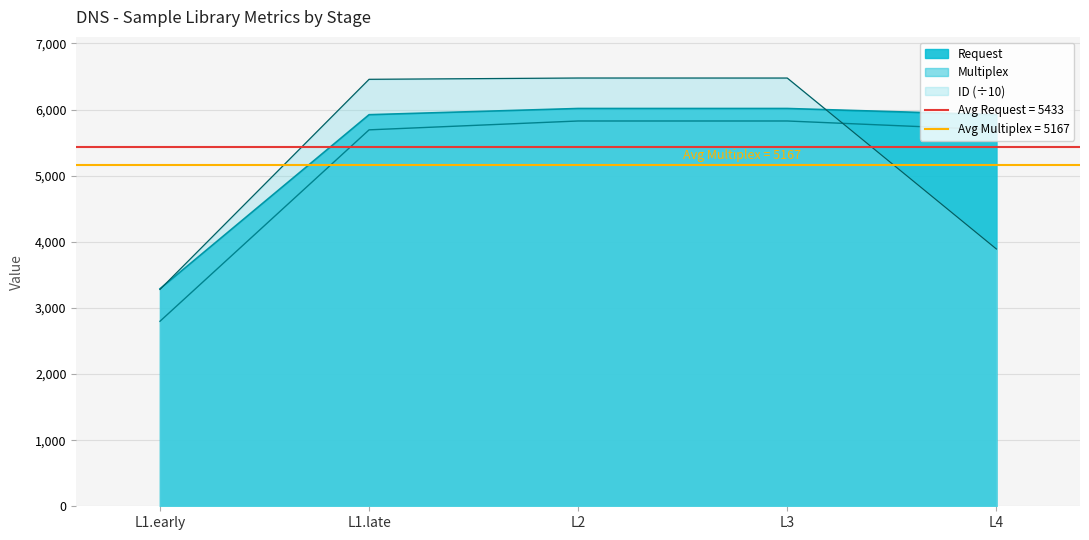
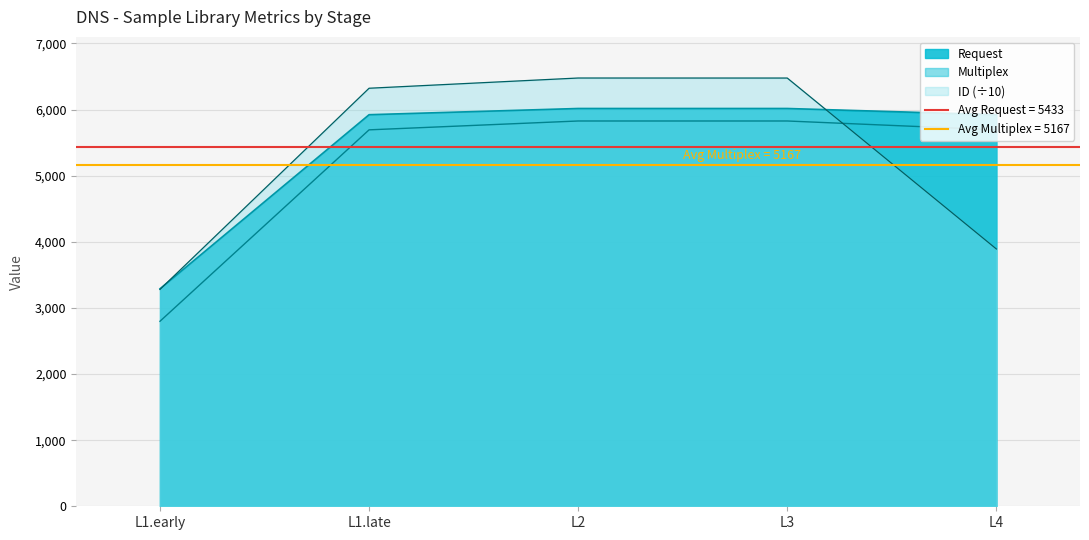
  {
    "ID (÷10)": {
-     "L1.late": "6,500",
+     "L1.late": "6,300",
      "L2": "6,500",
      "L3": "6,500",
      "L4": "3,900"
    }
  }
